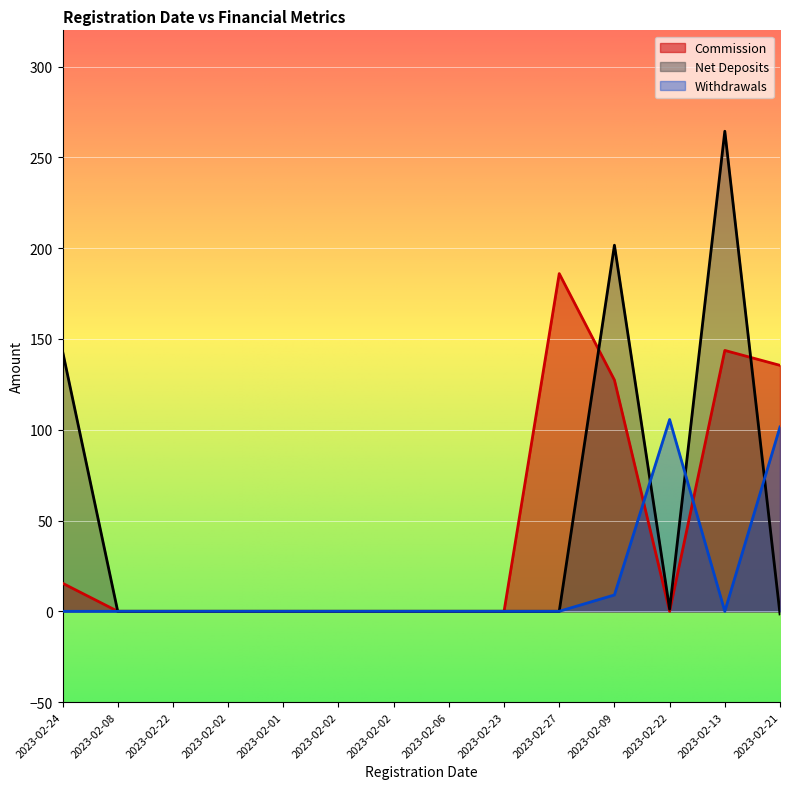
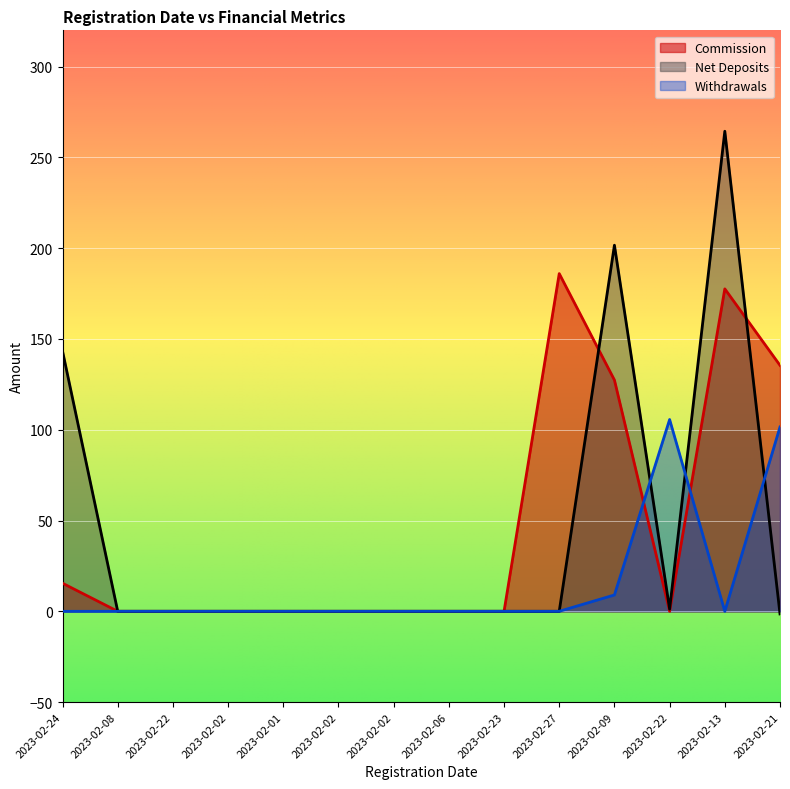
  {
    "Commission": {
      "2023-02-24": 15,
      "2023-02-27": 186,
      "2023-02-09": 127,
-     "2023-02-13": 144,
+     "2023-02-13": 178,
      "2023-02-21": 135
    },
    "Withdrawals": {
      "2023-02-24": 0,
      "2023-02-09": 9,
      "2023-02-13": 0,
      "2023-02-21": 102
    }
  }
